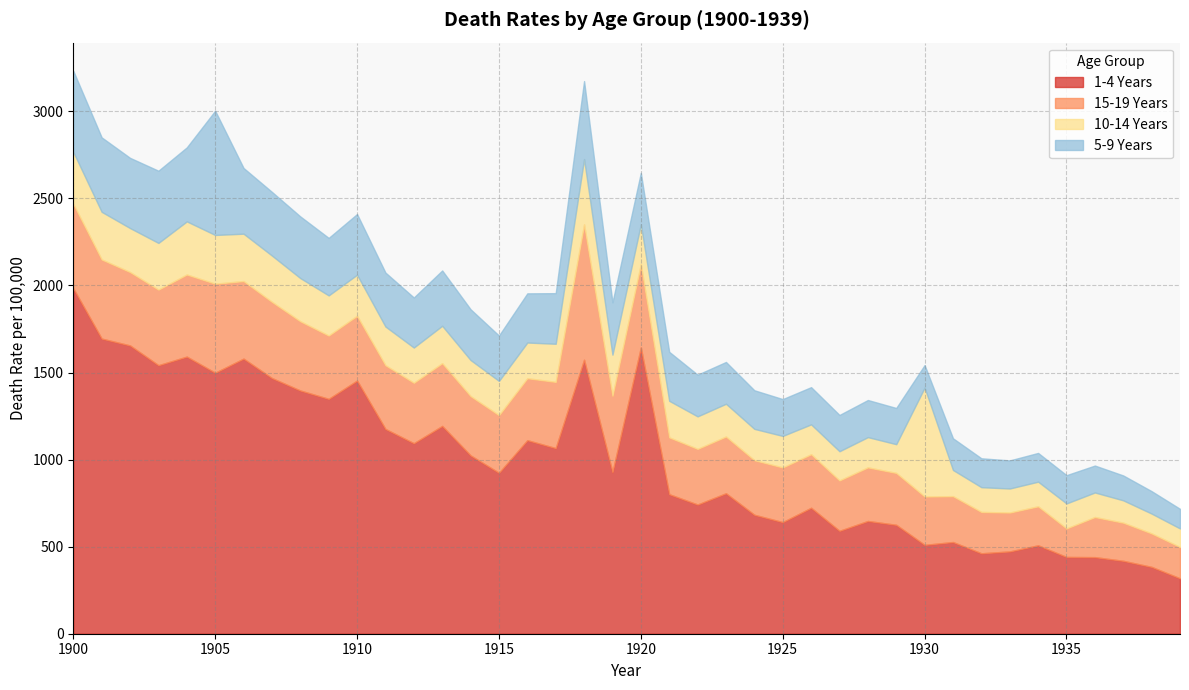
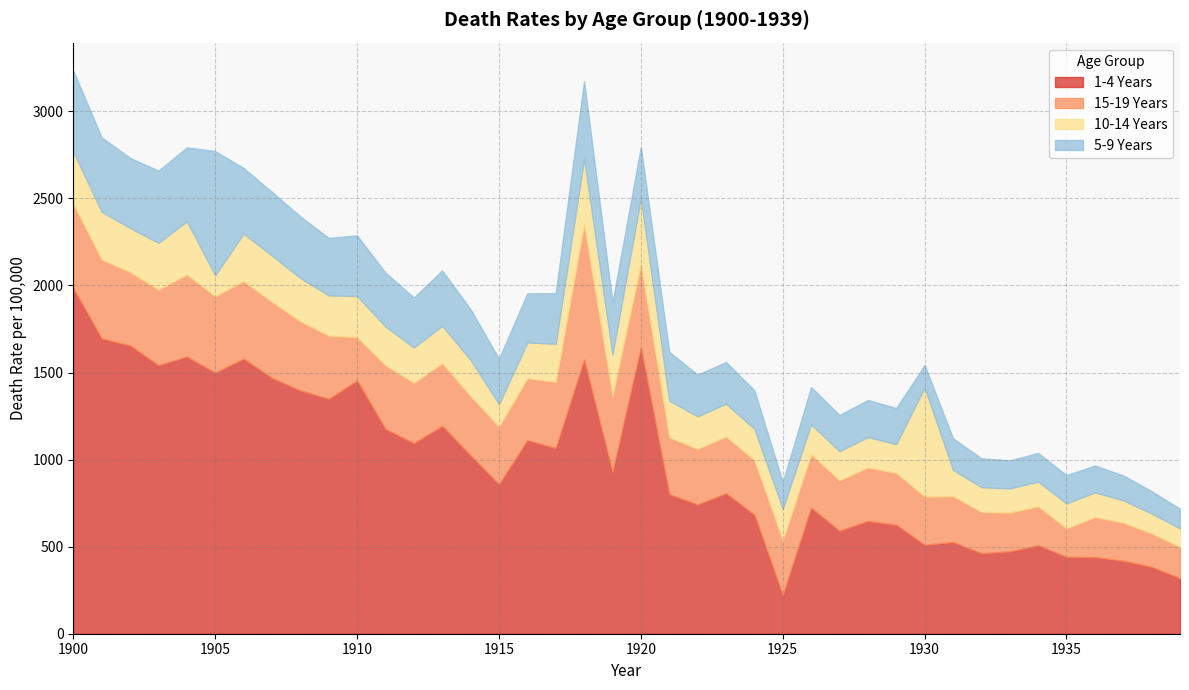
  {
    "1-4 Years": {
      "1900": 1980,
      "1905": 1500,
      "1910": 1450,
-     "1915": 920,
+     "1915": 860,
      "1920": 1640,
-     "1925": 640,
+     "1925": 220,
      "1930": 510,
      "1935": 440
    },
    "15-19 Years": {
      "1900": 480,
-     "1905": 510,
-     "1910": 370,
+     "1905": 440,
+     "1910": 250,
      "1915": 330,
      "1920": 480,
      "1925": 310,
      "1930": 280,
      "1935": 160
    },
    "10-14 Years": {
      "1900": 300,
-     "1905": 280,
+     "1905": 120,
      "1910": 240,
-     "1915": 200,
-     "1920": 230,
+     "1915": 130,
+     "1920": 380,
      "1925": 180,
      "1930": 630,
      "1935": 140
    },
    "5-9 Years": {
      "1900": 470,
      "1905": 710,
      "1910": 350,
      "1915": 260,
      "1920": 300,
-     "1925": 210,
+     "1925": 150,
      "1930": 130,
      "1935": 160
    }
  }
